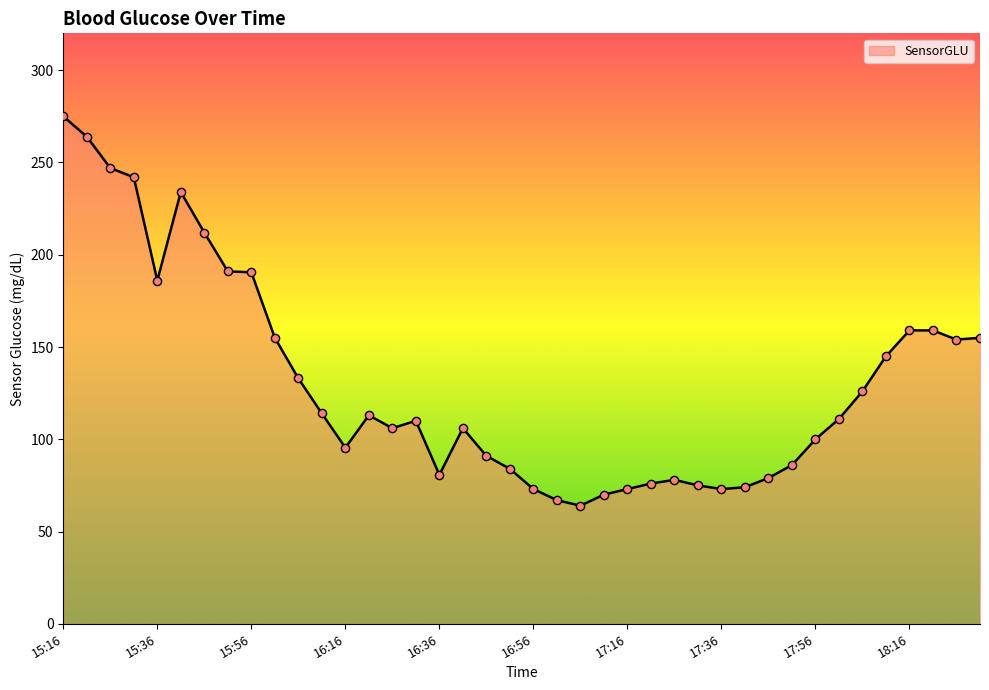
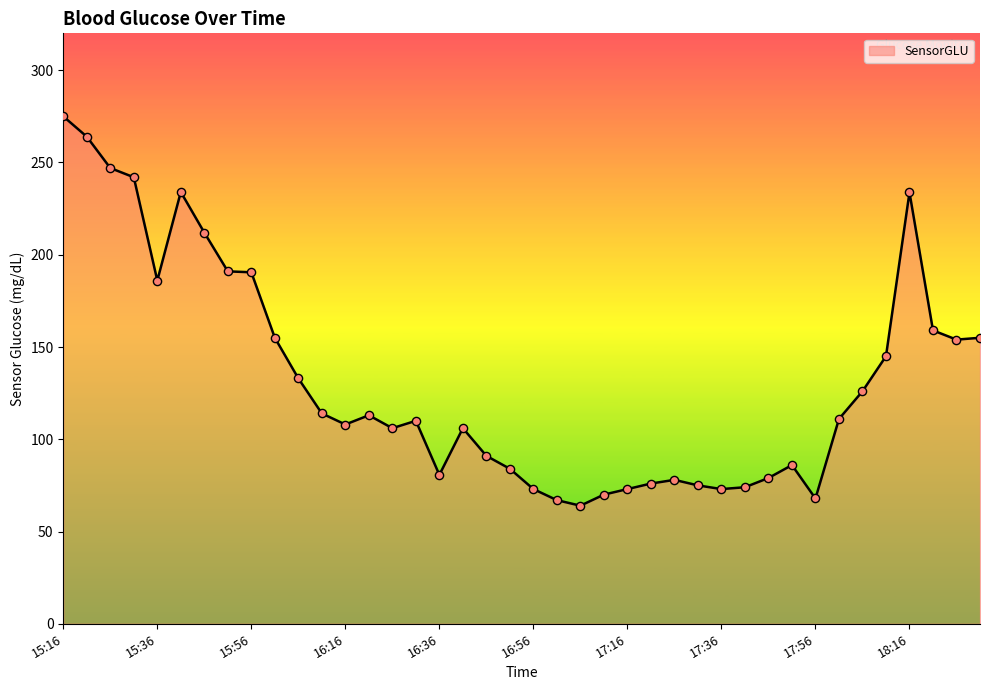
  {
    "15:16": 275,
    "15:36": 186,
    "15:56": 191,
-   "16:16": 95,
+   "16:16": 108,
    "16:36": 81,
    "16:56": 73,
    "17:16": 73,
    "17:36": 73,
-   "17:56": 100,
-   "18:16": 159
+   "17:56": 68,
+   "18:16": 234
  }
